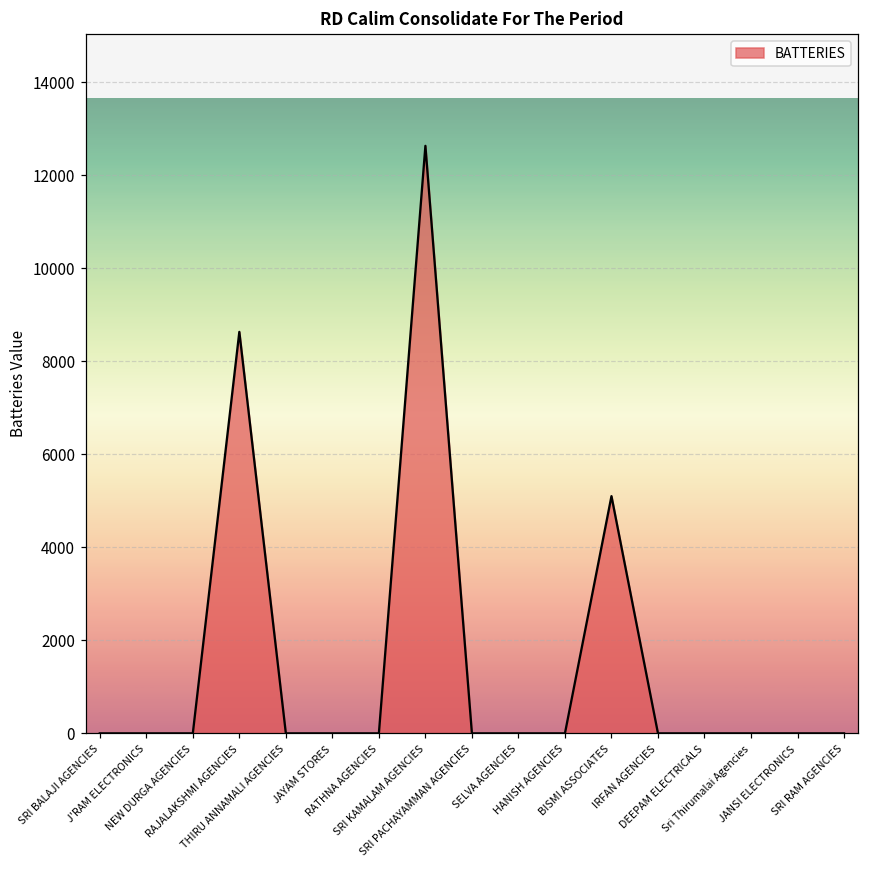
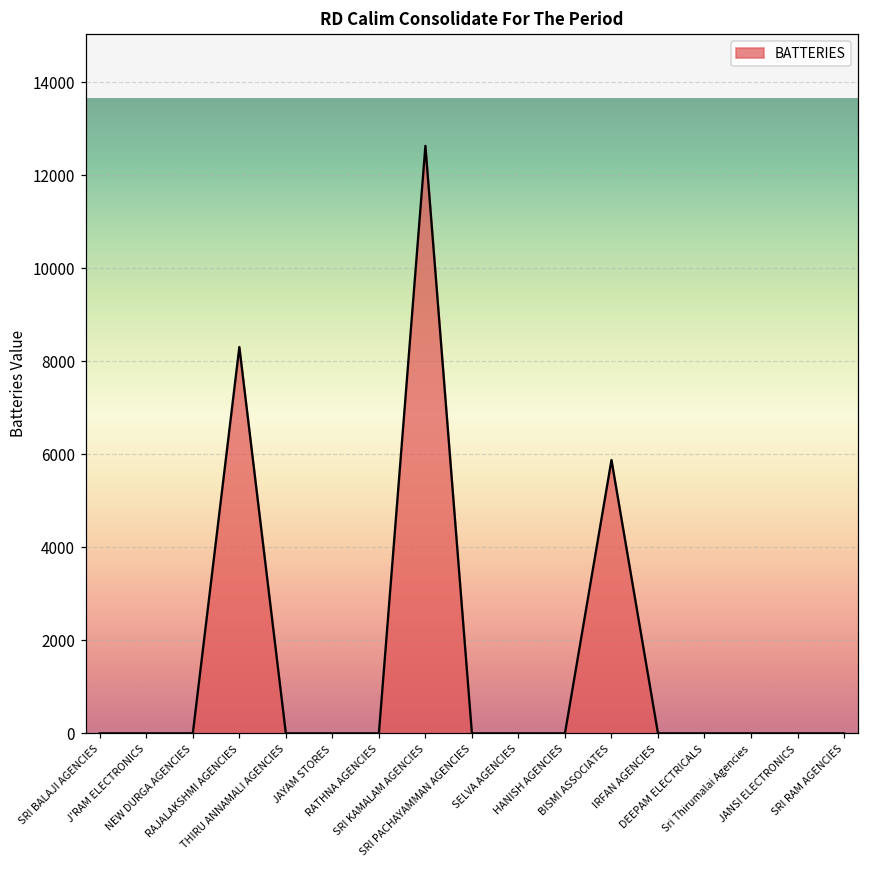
  {
    "SRI BALAJI AGENCIES": 0,
    "J'RAM ELECTRONICS": 0,
    "NEW DURGA AGENCIES": 0,
-   "RAJALAKSHMI AGENCIES": 8600,
+   "RAJALAKSHMI AGENCIES": 8300,
    "THIRU ANNAMALI AGENCIES": 0,
    "JAYAM STORES": 0,
    "RATHNA AGENCIES": 0,
    "SRI KAMALAM AGENCIES": 12600,
    "SRI PACHAYAMMAN AGENCIES": 0,
    "SELVA AGENCIES": 0,
    "HANISH AGENCIES": 0,
-   "BISMI ASSOCIATES": 5100,
+   "BISMI ASSOCIATES": 5900,
    "IRFAN AGENCIES": 0,
    "DEEPAM ELECTRICALS": 0,
    "Sri Thirumalai Agencies": 0,
    "JANSI ELECTRONICS": 0,
    "SRI RAM AGENCIES": 0
  }
